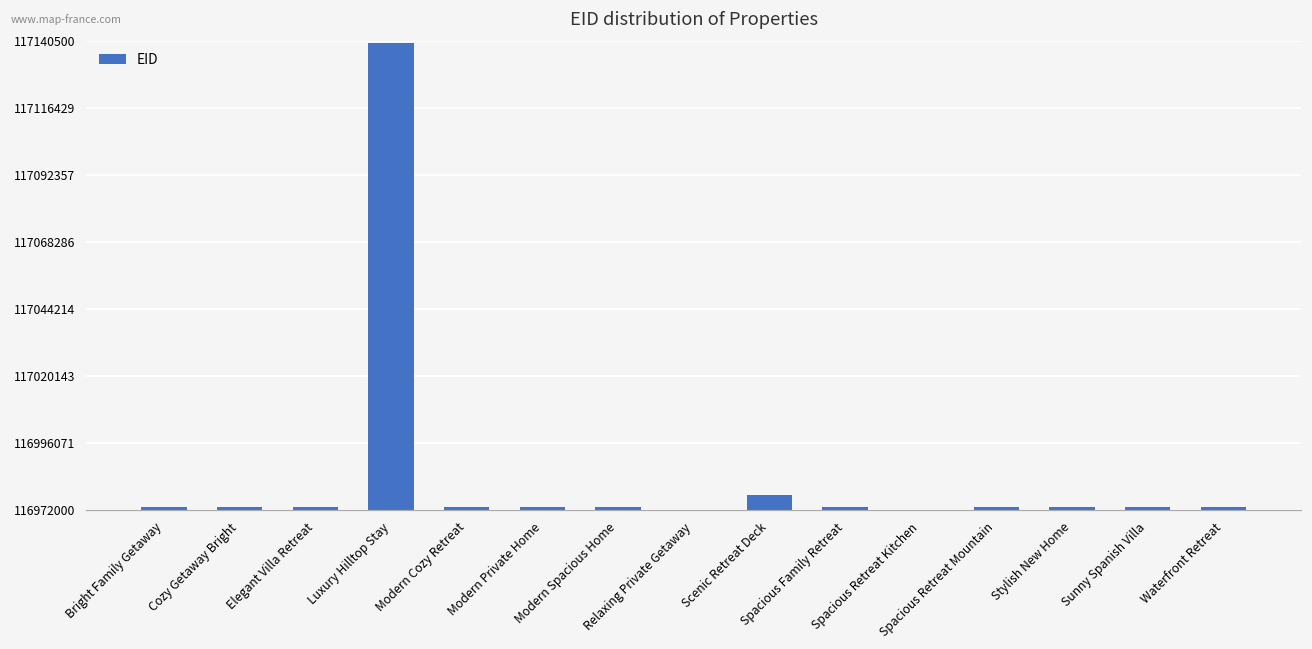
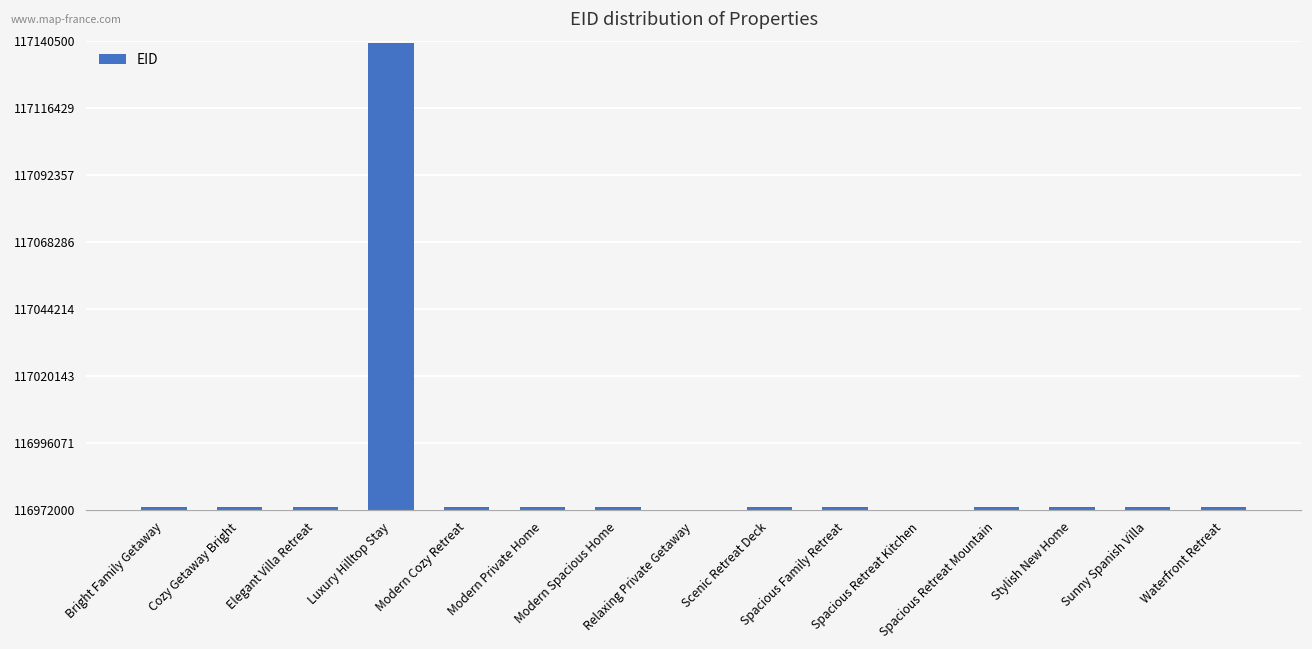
  {
    "Bright Family Getaway": 116973000,
    "Cozy Getaway Bright": 116973000,
    "Elegant Villa Retreat": 116973000,
    "Luxury Hilltop Stay": 117140000,
    "Modern Cozy Retreat": 116973000,
    "Modern Private Home": 116973000,
    "Modern Spacious Home": 116973000,
-   "Scenic Retreat Deck": 116977000,
+   "Scenic Retreat Deck": 116973000,
    "Spacious Family Retreat": 116973000,
    "Spacious Retreat Mountain": 116973000,
    "Stylish New Home": 116973000,
    "Sunny Spanish Villa": 116973000,
    "Waterfront Retreat": 116973000
  }
